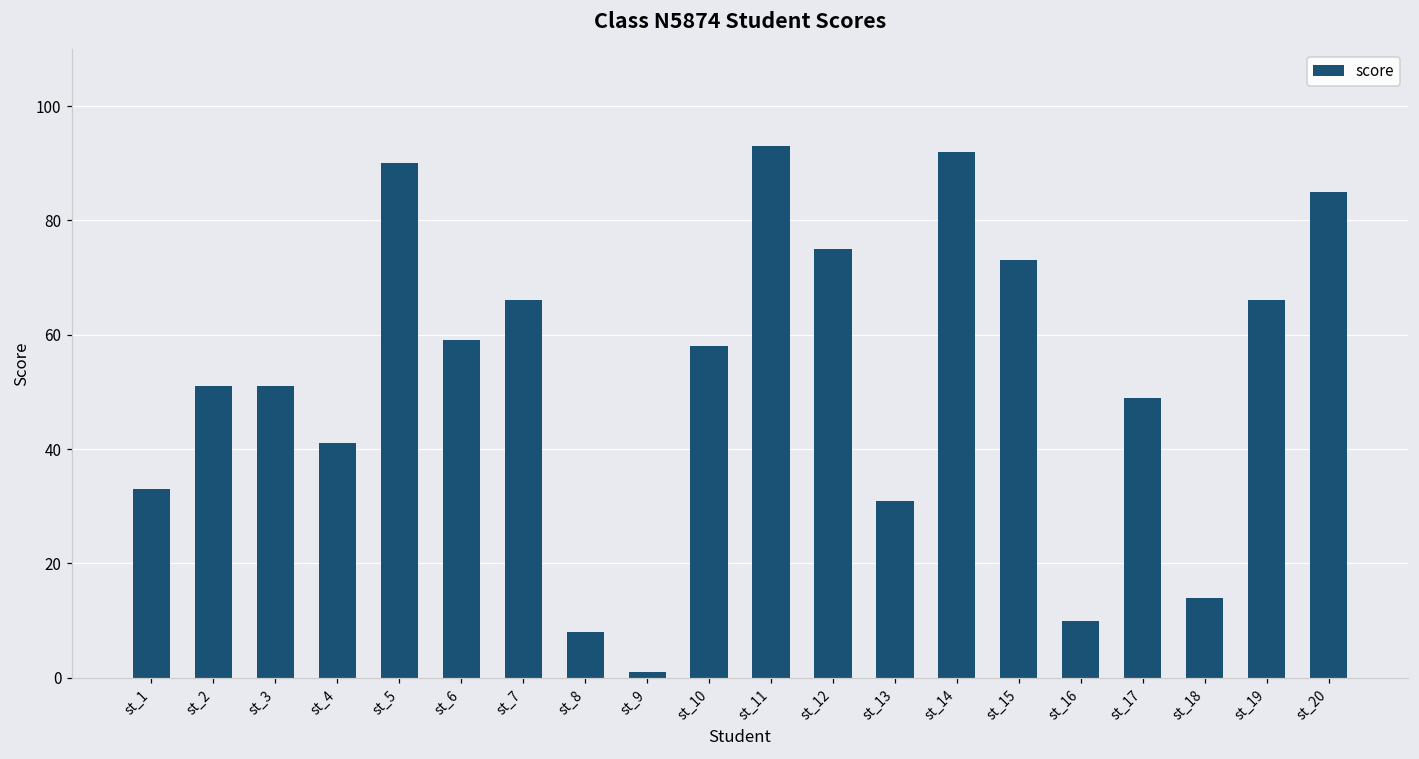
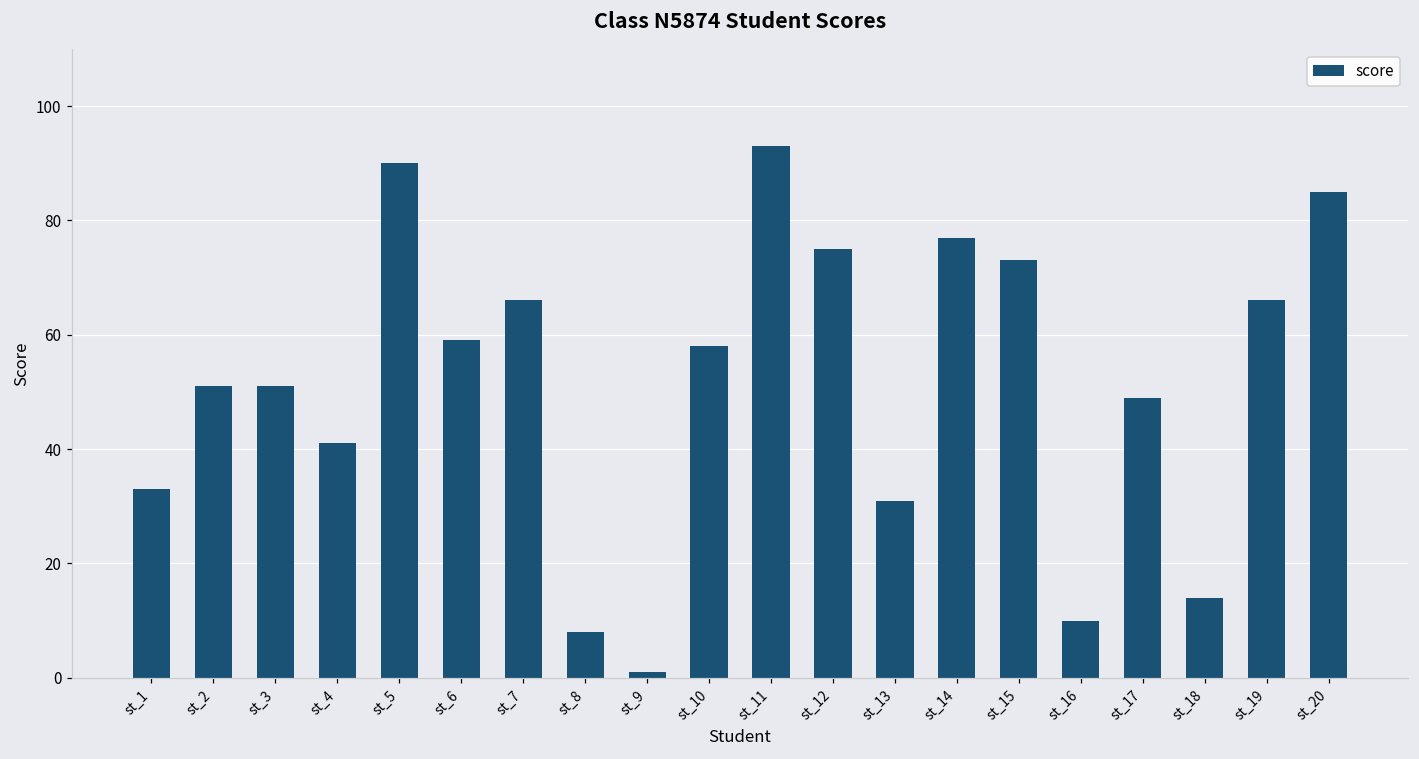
  {
    "st_1": 33,
    "st_2": 51,
    "st_3": 51,
    "st_4": 41,
    "st_5": 90,
    "st_6": 59,
    "st_7": 66,
    "st_8": 8,
    "st_9": 1,
    "st_10": 58,
    "st_11": 93,
    "st_12": 75,
    "st_13": 31,
-   "st_14": 92,
+   "st_14": 77,
    "st_15": 73,
    "st_16": 10,
    "st_17": 49,
    "st_18": 14,
    "st_19": 66,
    "st_20": 85
  }
